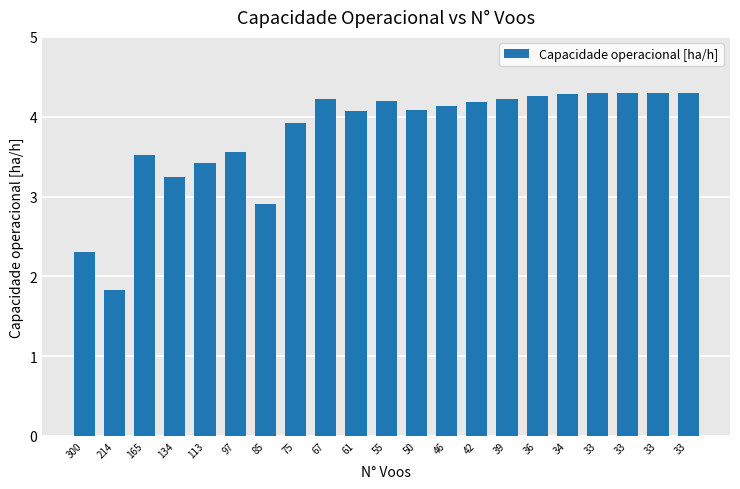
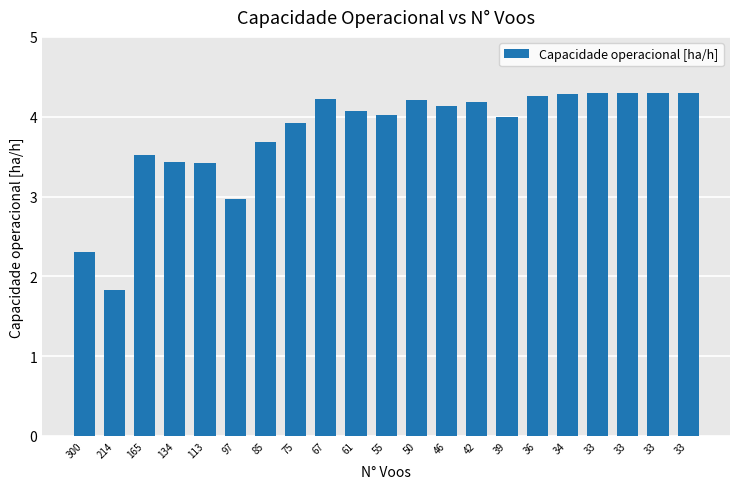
  {
    "300": 2.3,
    "214": 1.8,
    "165": 3.5,
-   "134": 3.2,
+   "134": 3.4,
    "113": 3.4,
-   "97": 3.6,
-   "85": 2.9,
+   "97": 3.0,
+   "85": 3.7,
    "75": 3.9,
    "67": 4.2,
    "61": 4.1,
-   "55": 4.2,
-   "50": 4.1,
+   "55": 4.0,
+   "50": 4.2,
    "46": 4.1,
    "42": 4.2,
-   "39": 4.2,
+   "39": 4.0,
    "36": 4.3,
    "34": 4.3
  }
